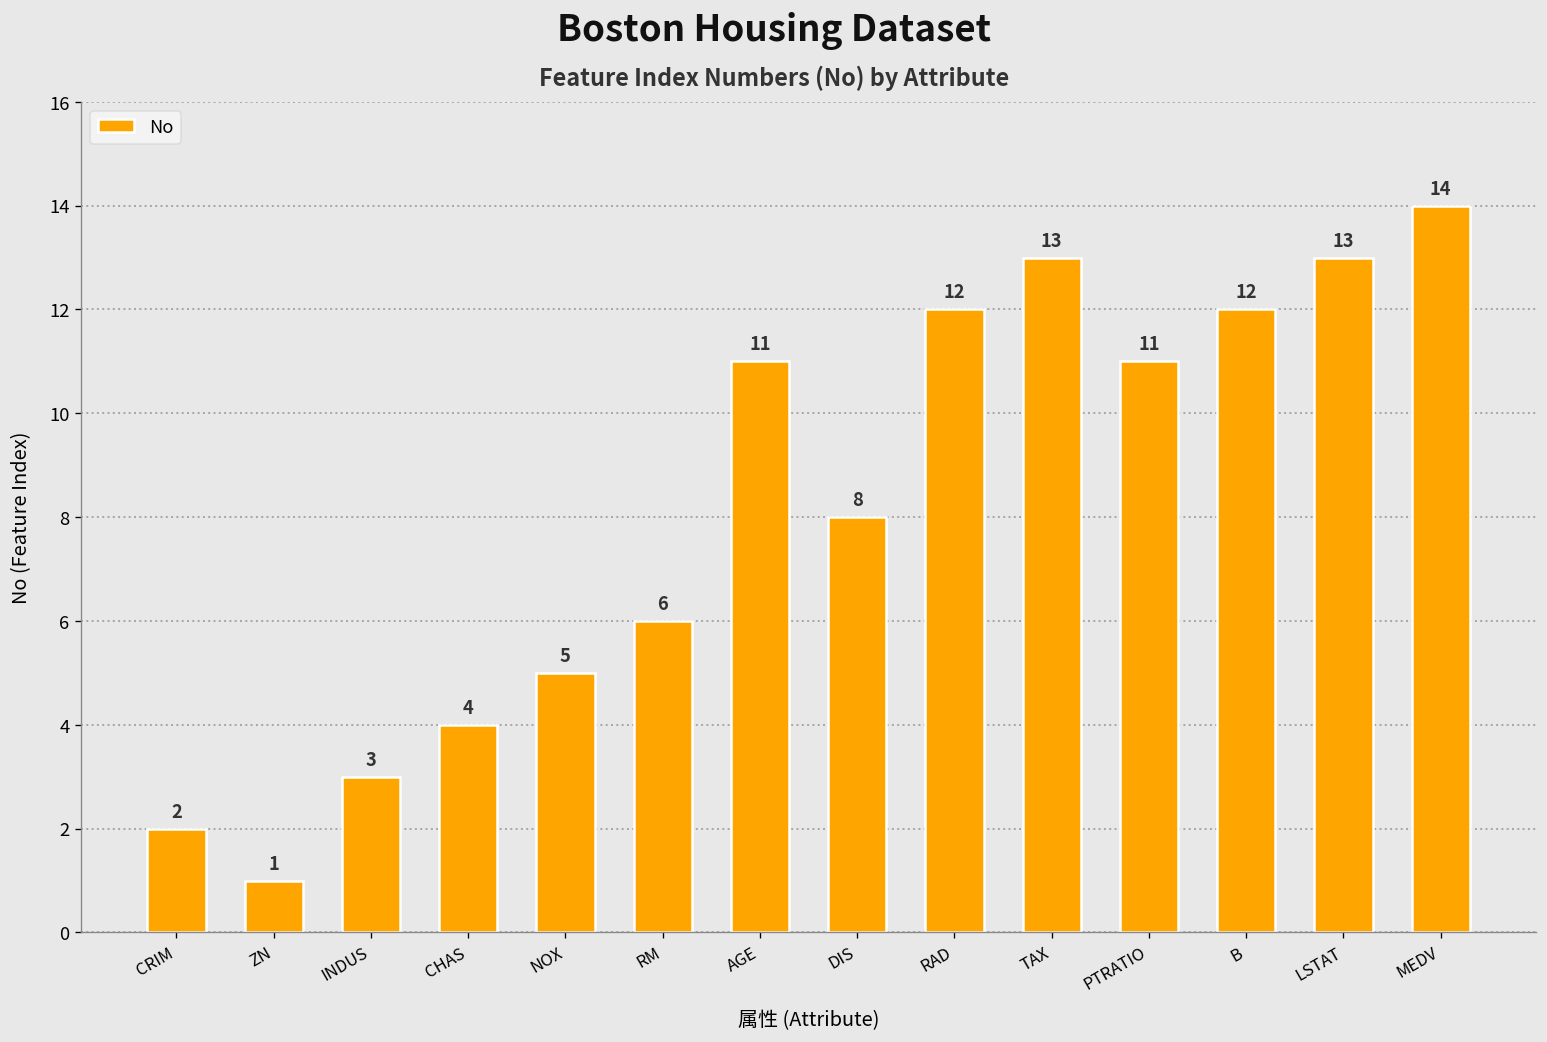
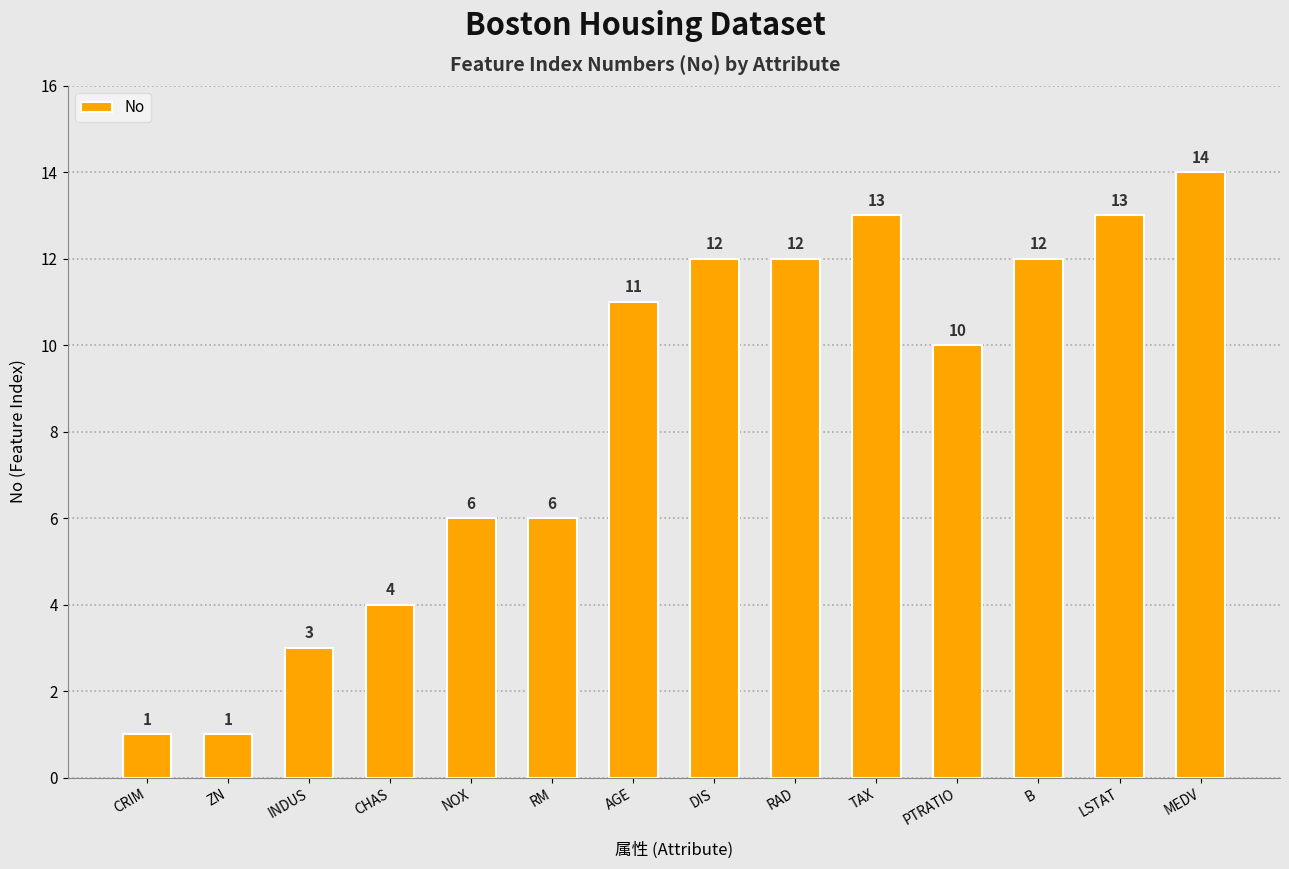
  {
-   "CRIM": 2,
+   "CRIM": 1,
    "ZN": 1,
    "INDUS": 3,
    "CHAS": 4,
-   "NOX": 5,
+   "NOX": 6,
    "RM": 6,
    "AGE": 11,
-   "DIS": 8,
+   "DIS": 12,
    "RAD": 12,
    "TAX": 13,
-   "PTRATIO": 11,
+   "PTRATIO": 10,
    "B": 12,
    "LSTAT": 13,
    "MEDV": 14
  }
